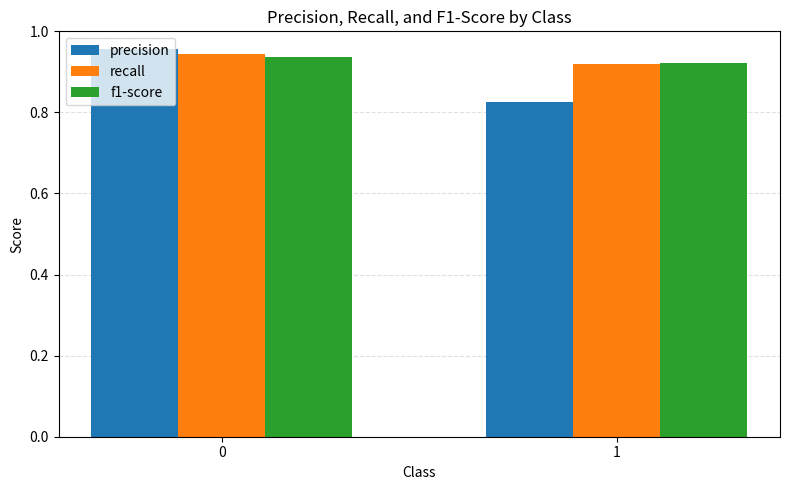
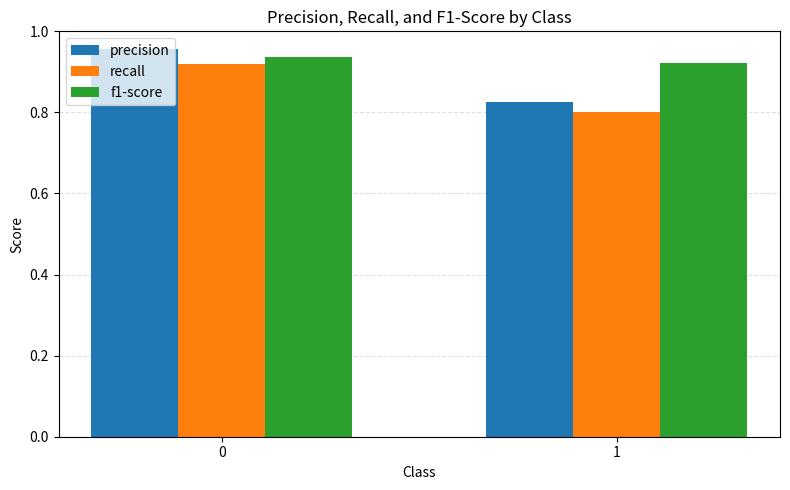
  {
    "precision": {
      "1": 0.82
    },
    "recall": {
-     "0": 0.94,
-     "1": 0.92
+     "0": 0.92,
+     "1": 0.80
    },
    "f1-score": {
      "0": 0.94,
      "1": 0.92
    }
  }
